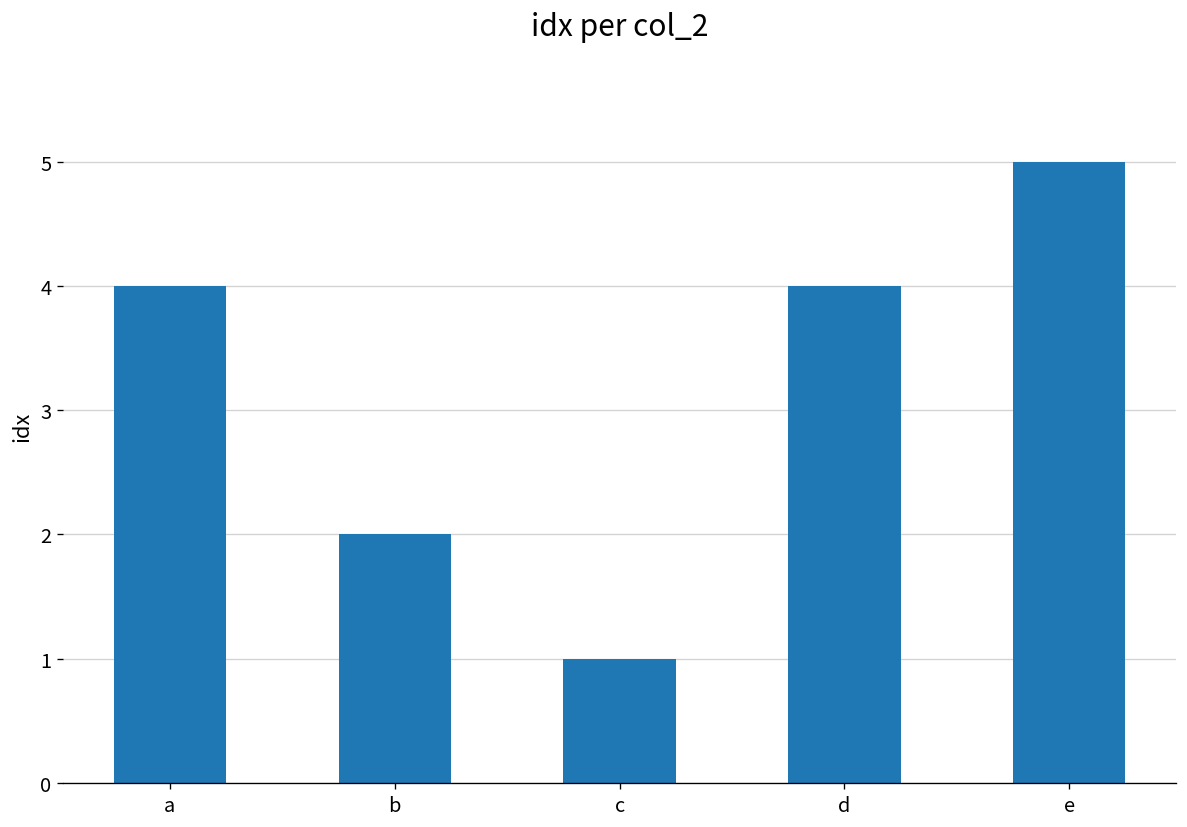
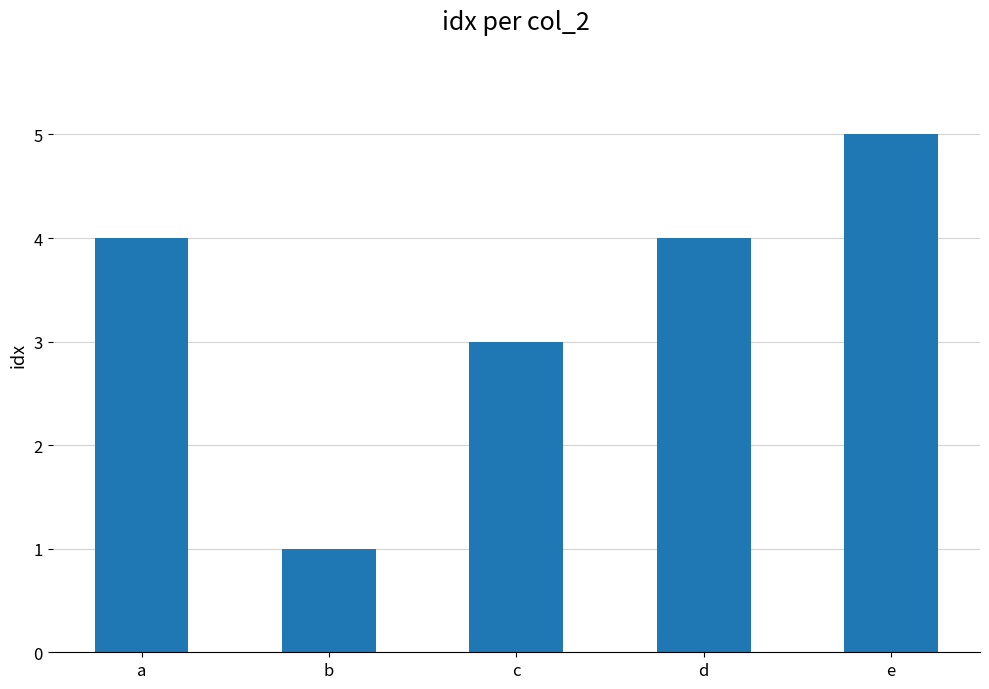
  {
    "a": 4,
-   "b": 2,
-   "c": 1,
+   "b": 1,
+   "c": 3,
    "d": 4,
    "e": 5
  }
